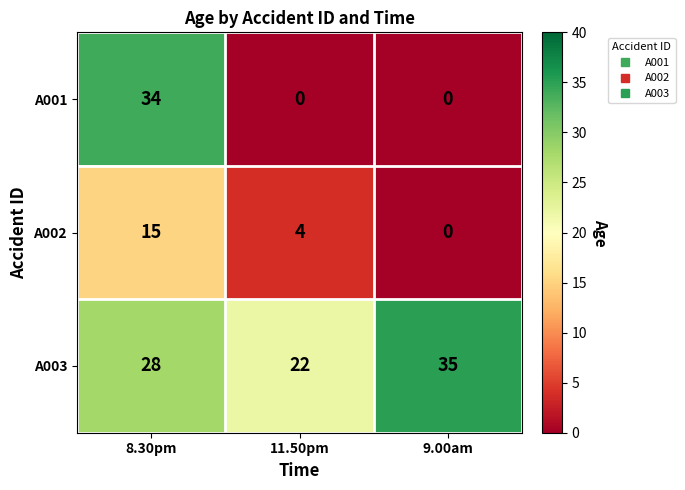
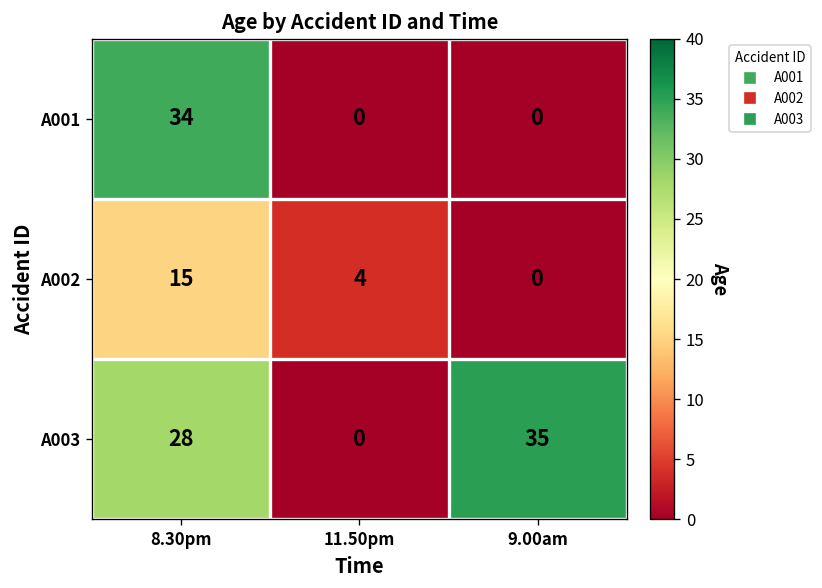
  {
    "A001": {
      "8.30pm": 34,
      "11.50pm": 0,
      "9.00am": 0
    },
    "A002": {
      "8.30pm": 15,
      "11.50pm": 4,
      "9.00am": 0
    },
    "A003": {
      "8.30pm": 28,
-     "11.50pm": 22,
+     "11.50pm": 0,
      "9.00am": 35
    }
  }
